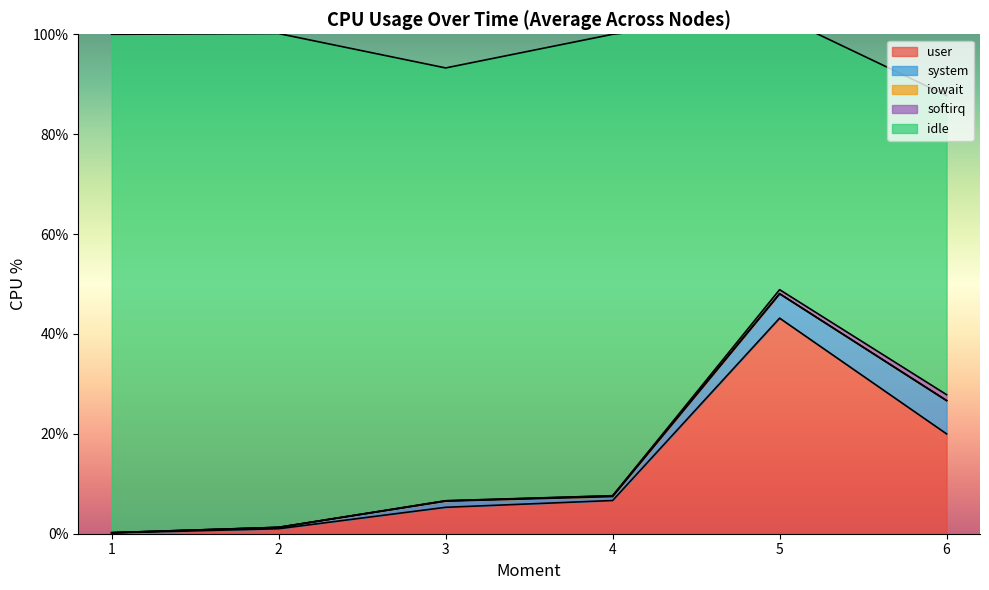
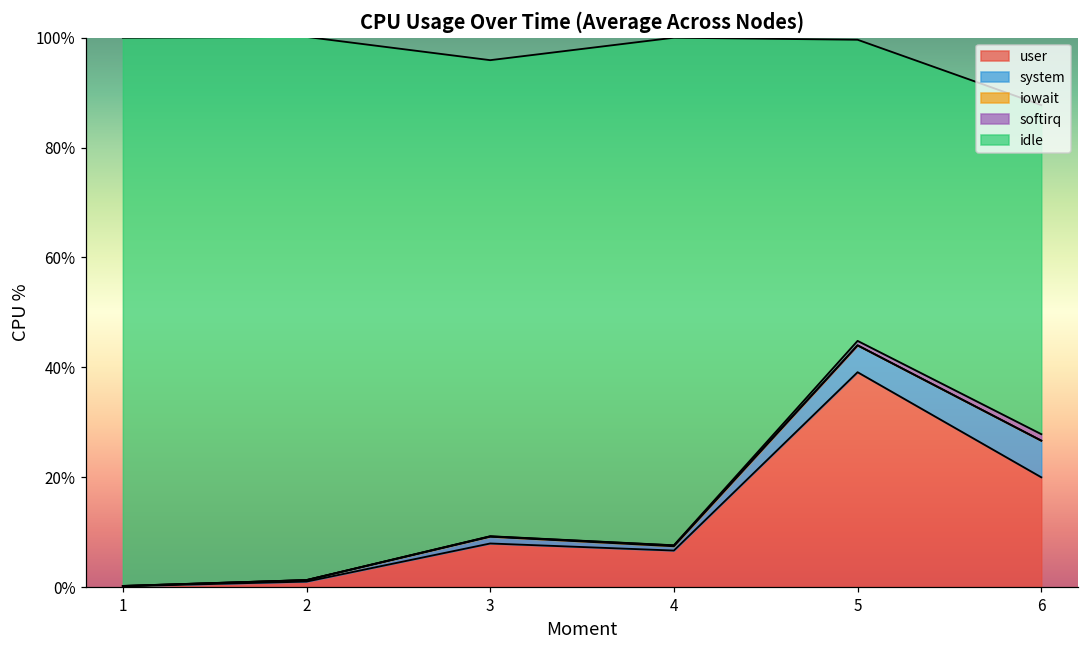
  {
    "user": {
-     "3": "5%",
+     "3": "8%",
      "4": "7%",
-     "5": "43%",
+     "5": "39%",
      "6": "20%"
    },
    "softirq": {
      "5": "1%",
      "6": "1%"
    },
    "idle": {
      "1": "100%",
      "2": "99%",
      "3": "87%",
      "4": "92%"
    }
  }
